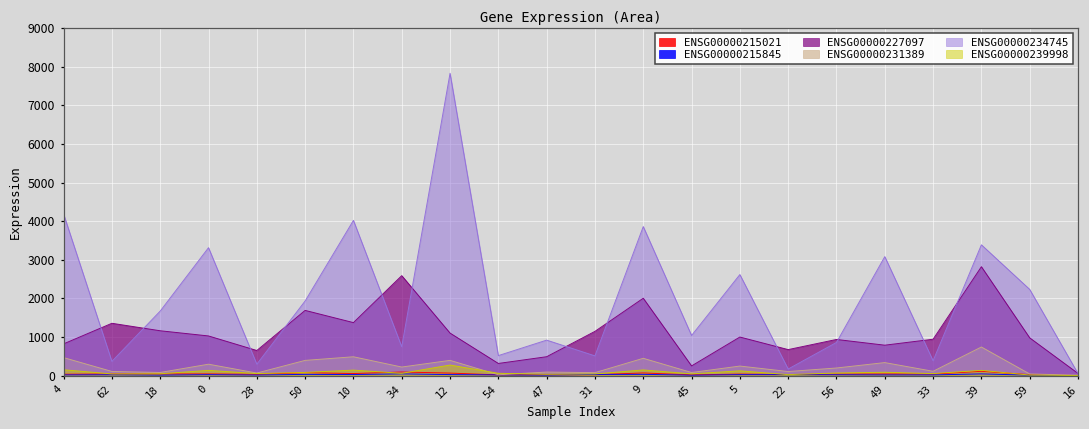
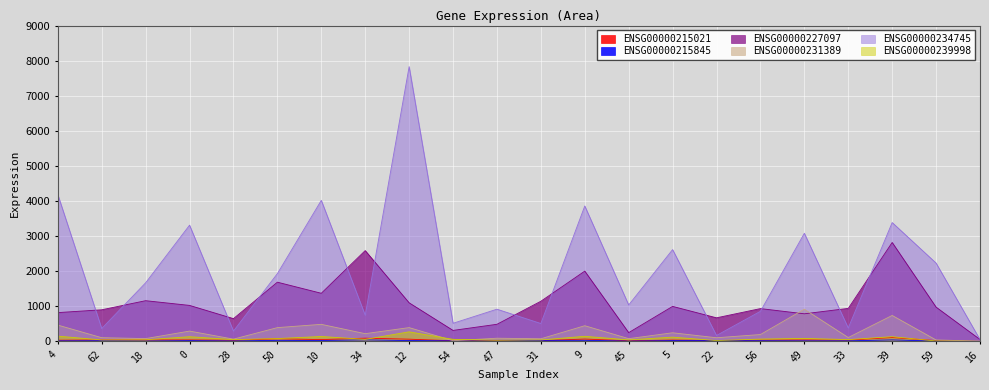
  {
    "ENSG00000227097": {
      "4": 800,
-     "62": 1400,
+     "62": 900,
      "18": 1200,
      "0": 1000,
      "28": 600,
      "50": 1700,
      "10": 1400,
      "34": 2600,
      "12": 1100,
      "54": 300,
      "47": 500,
      "31": 1100,
      "9": 2000,
      "45": 300,
      "5": 1000,
      "22": 700,
      "56": 900,
      "49": 800,
      "33": 900,
      "39": 2800,
      "59": 1000
    },
    "ENSG00000231389": {
      "4": 500,
      "0": 300,
      "50": 400,
      "10": 500,
      "34": 200,
      "12": 400,
      "9": 400,
      "5": 200,
      "56": 200,
-     "49": 300,
+     "49": 900,
      "39": 700
    },
    "ENSG00000234745": {
      "4": 4200,
      "62": 400,
      "18": 1700,
      "0": 3300,
      "28": 300,
      "50": 1900,
      "10": 4000,
      "34": 700,
      "12": 7800,
      "54": 500,
      "47": 900,
      "31": 500,
      "9": 3900,
      "45": 1000,
      "5": 2600,
      "56": 900,
      "49": 3100,
      "33": 400,
      "39": 3400,
      "59": 2200
    },
    "ENSG00000239998": {
      "4": 200,
      "0": 100,
      "10": 100,
      "12": 300,
      "9": 100,
      "5": 100
    }
  }
